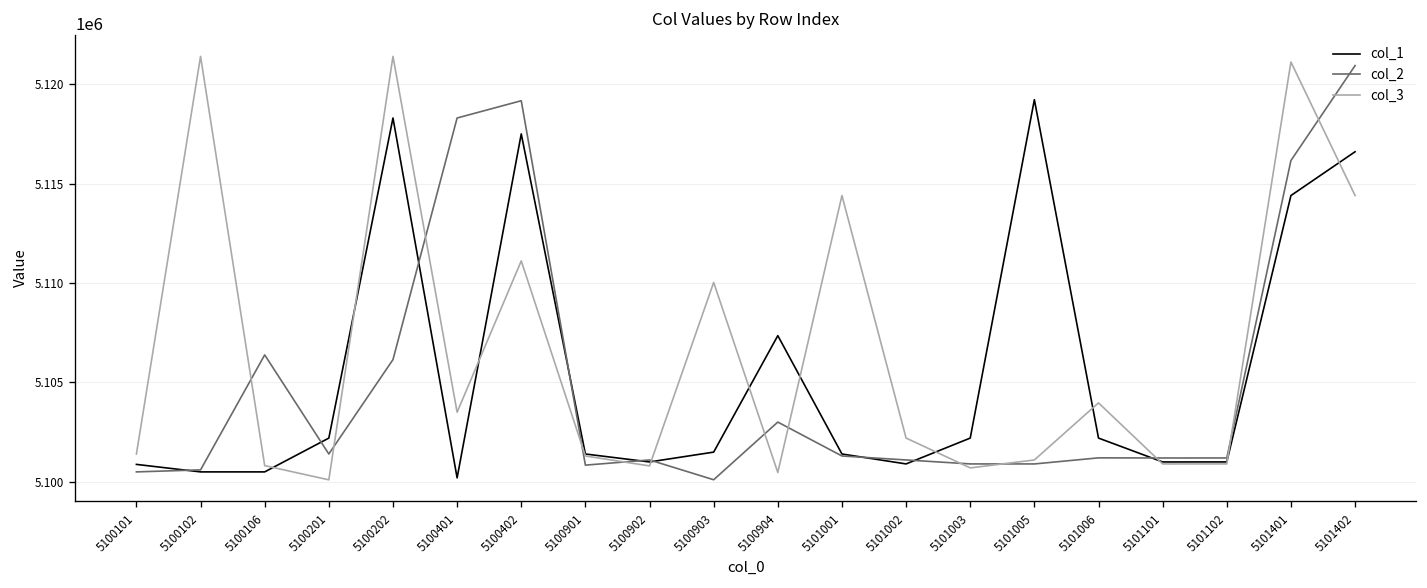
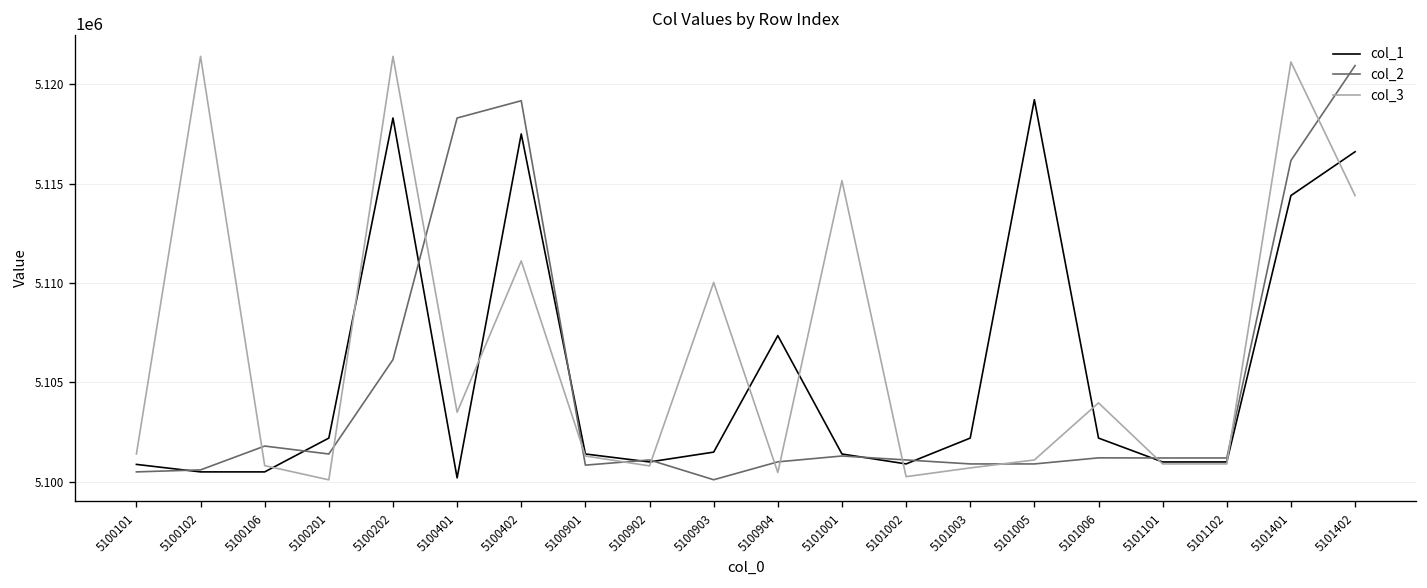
  {
    "col_1": {
      "5100101": 5100900,
      "5100106": 5100500,
      "5100201": 5102200,
      "5100202": 5118300,
      "5100401": 5100200,
      "5100402": 5117500,
      "5100903": 5101500,
      "5100904": 5107400,
      "5101002": 5100900,
      "5101003": 5102200,
      "5101005": 5119200,
      "5101006": 5102200,
      "5101401": 5114400,
      "5101402": 5116600
    },
    "col_2": {
      "5100101": 5100500,
-     "5100106": 5106400,
+     "5100106": 5101800,
      "5100201": 5101400,
      "5100202": 5106100,
      "5100401": 5118300,
      "5100402": 5119200,
      "5100901": 5100800,
      "5100903": 5100100,
-     "5100904": 5103000,
+     "5100904": 5101000,
      "5101002": 5101100,
      "5101003": 5100900,
      "5101005": 5100900,
      "5101006": 5101200,
      "5101101": 5101200,
      "5101102": 5101200,
      "5101401": 5116200,
      "5101402": 5120900
    },
    "col_3": {
      "5100101": 5101400,
      "5100102": 5121400,
      "5100106": 5100800,
      "5100201": 5100100,
      "5100202": 5121400,
      "5100401": 5103500,
      "5100402": 5111100,
      "5100902": 5100800,
      "5100903": 5110000,
      "5100904": 5100500,
-     "5101001": 5114400,
-     "5101002": 5102200,
+     "5101001": 5115200,
+     "5101002": 5100300,
      "5101003": 5100700,
      "5101005": 5101100,
      "5101006": 5104000,
      "5101401": 5121100,
      "5101402": 5114400
    }
  }
